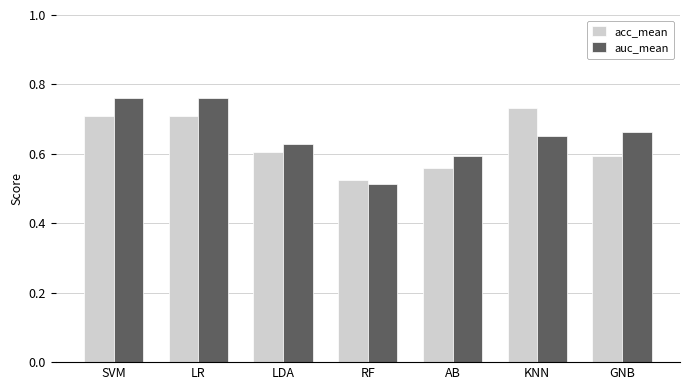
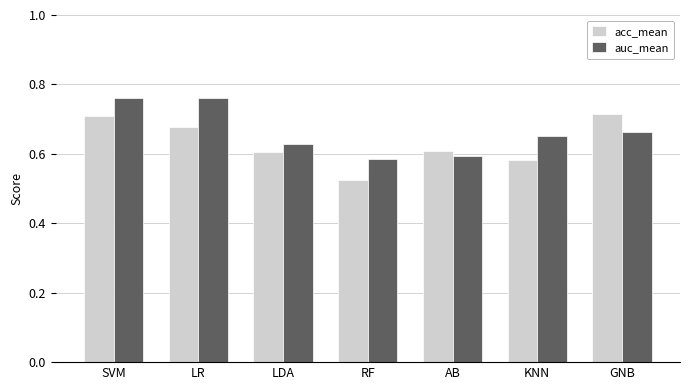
  {
    "acc_mean": {
      "SVM": 0.71,
-     "LR": 0.71,
+     "LR": 0.68,
      "LDA": 0.60,
      "RF": 0.52,
-     "AB": 0.56,
-     "KNN": 0.73,
-     "GNB": 0.59
+     "AB": 0.61,
+     "KNN": 0.58,
+     "GNB": 0.72
    },
    "auc_mean": {
      "SVM": 0.76,
      "LR": 0.76,
      "LDA": 0.63,
-     "RF": 0.51,
+     "RF": 0.58,
      "AB": 0.59,
      "KNN": 0.65,
      "GNB": 0.66
    }
  }
